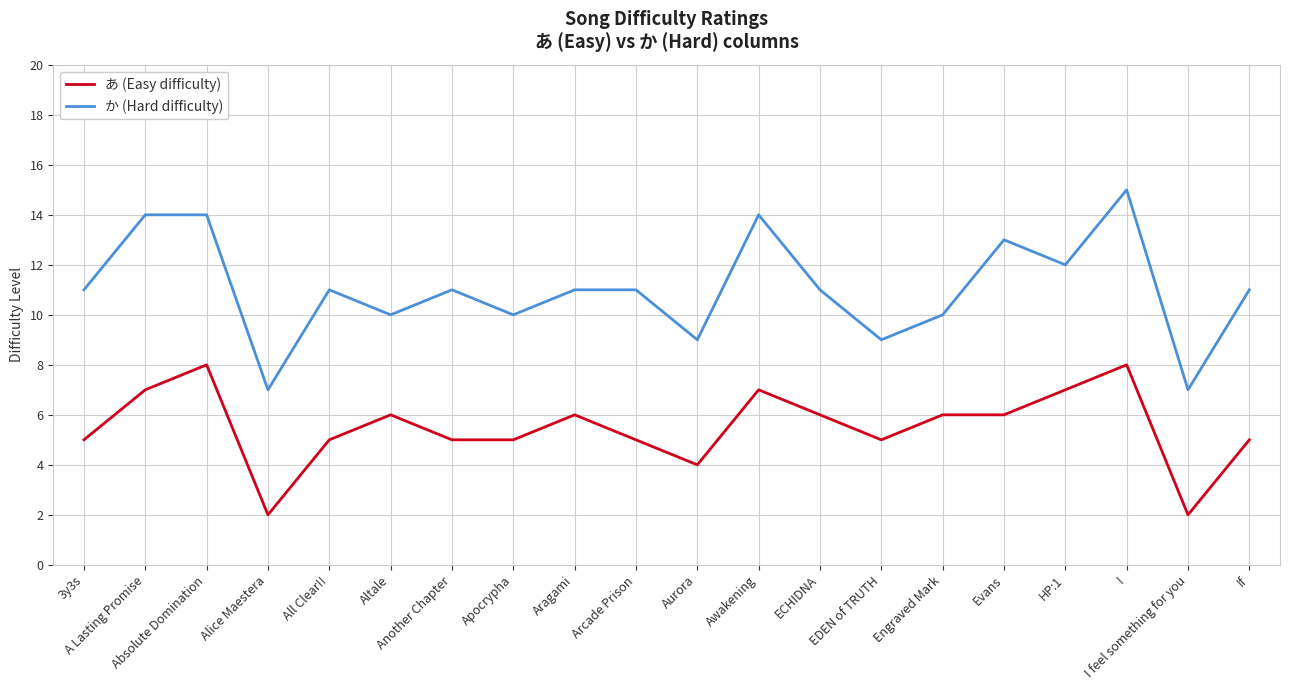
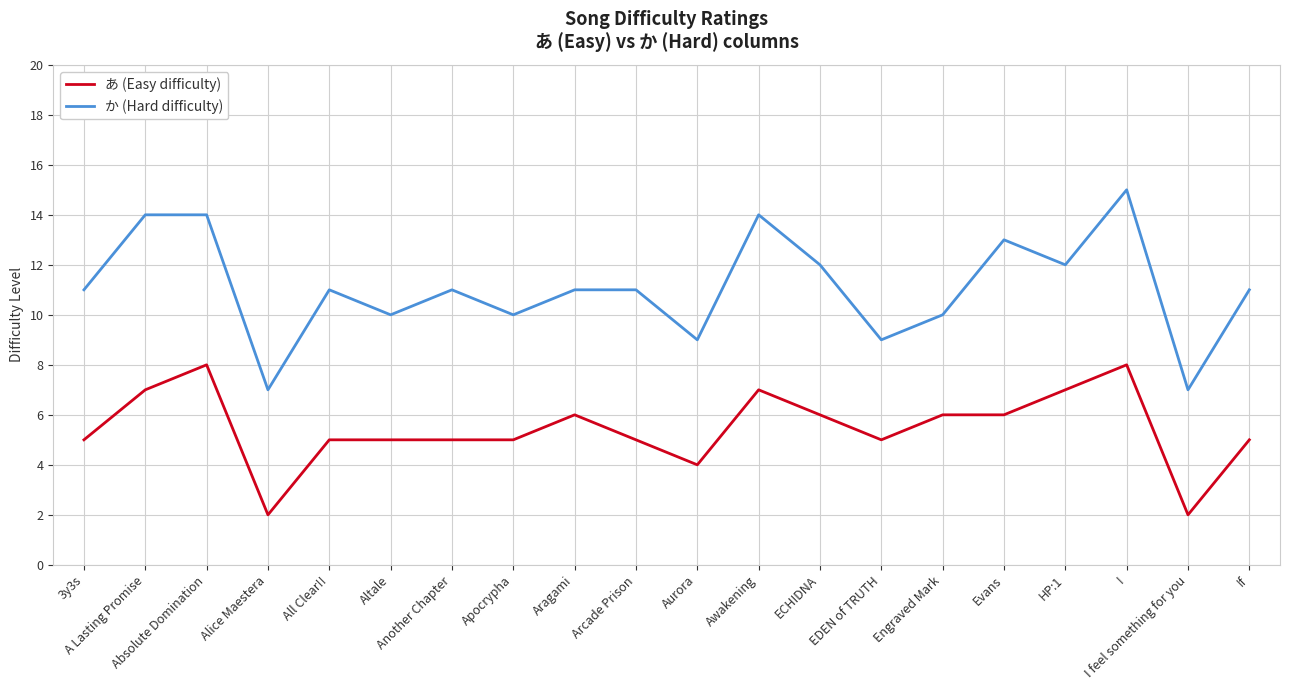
  {
    "あ (Easy difficulty)": {
      "3y3s": 5,
      "A Lasting Promise": 7,
      "Absolute Domination": 8,
      "Alice Maestera": 2,
      "All Clear!!": 5,
-     "Altale": 6,
+     "Altale": 5,
      "Another Chapter": 5,
      "Apocrypha": 5,
      "Aragami": 6,
      "Arcade Prison": 5,
      "Aurora": 4,
      "Awakening": 7,
      "ECHIDNA": 6,
      "EDEN of TRUTH": 5,
      "Engraved Mark": 6,
      "Evans": 6,
      "HP:1": 7,
      "I": 8,
      "I feel something for you": 2,
      "If": 5
    },
    "か (Hard difficulty)": {
      "3y3s": 11,
      "A Lasting Promise": 14,
      "Absolute Domination": 14,
      "Alice Maestera": 7,
      "All Clear!!": 11,
      "Altale": 10,
      "Another Chapter": 11,
      "Apocrypha": 10,
      "Aragami": 11,
      "Arcade Prison": 11,
      "Aurora": 9,
      "Awakening": 14,
-     "ECHIDNA": 11,
+     "ECHIDNA": 12,
      "EDEN of TRUTH": 9,
      "Engraved Mark": 10,
      "Evans": 13,
      "HP:1": 12,
      "I": 15,
      "I feel something for you": 7,
      "If": 11
    }
  }
